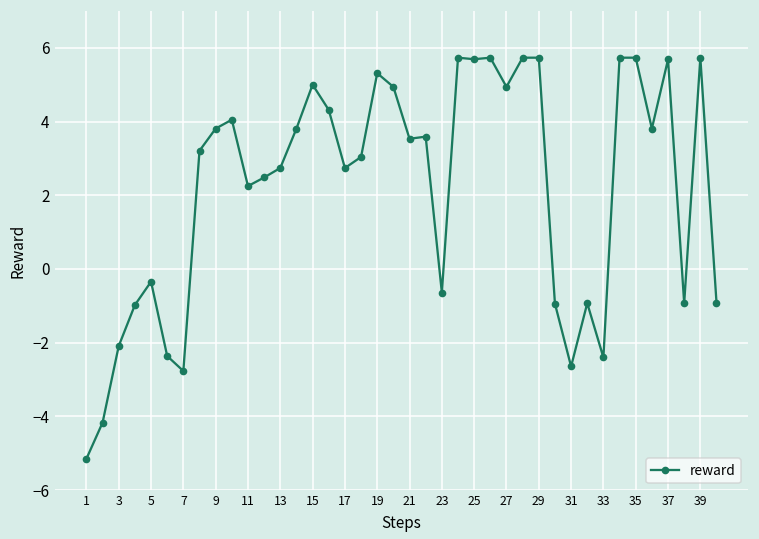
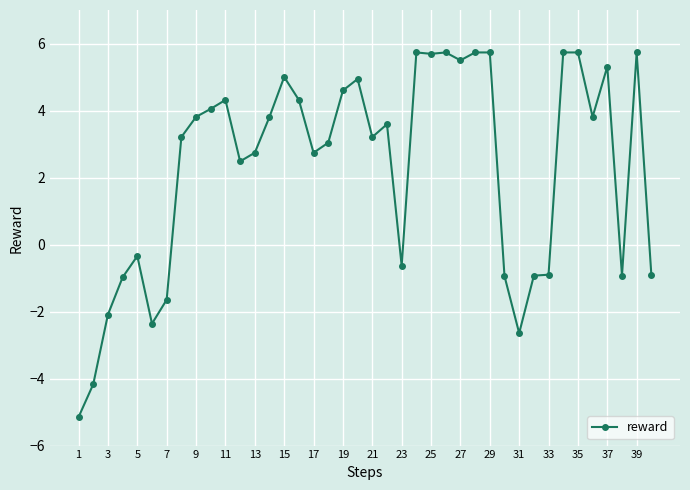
  {
    "1": -5.1,
    "3": -2.1,
    "5": -0.3,
-   "7": -2.8,
+   "7": -1.6,
    "9": 3.8,
-   "11": 2.2,
+   "11": 4.3,
    "13": 2.7,
    "15": 5.0,
    "17": 2.7,
-   "19": 5.3,
-   "21": 3.5,
+   "19": 4.6,
+   "21": 3.2,
    "23": -0.6,
    "25": 5.7,
-   "27": 4.9,
+   "27": 5.5,
    "29": 5.7,
    "31": -2.6,
-   "33": -2.4,
+   "33": -0.9,
    "35": 5.7,
-   "37": 5.7,
+   "37": 5.3,
    "39": 5.7
  }
